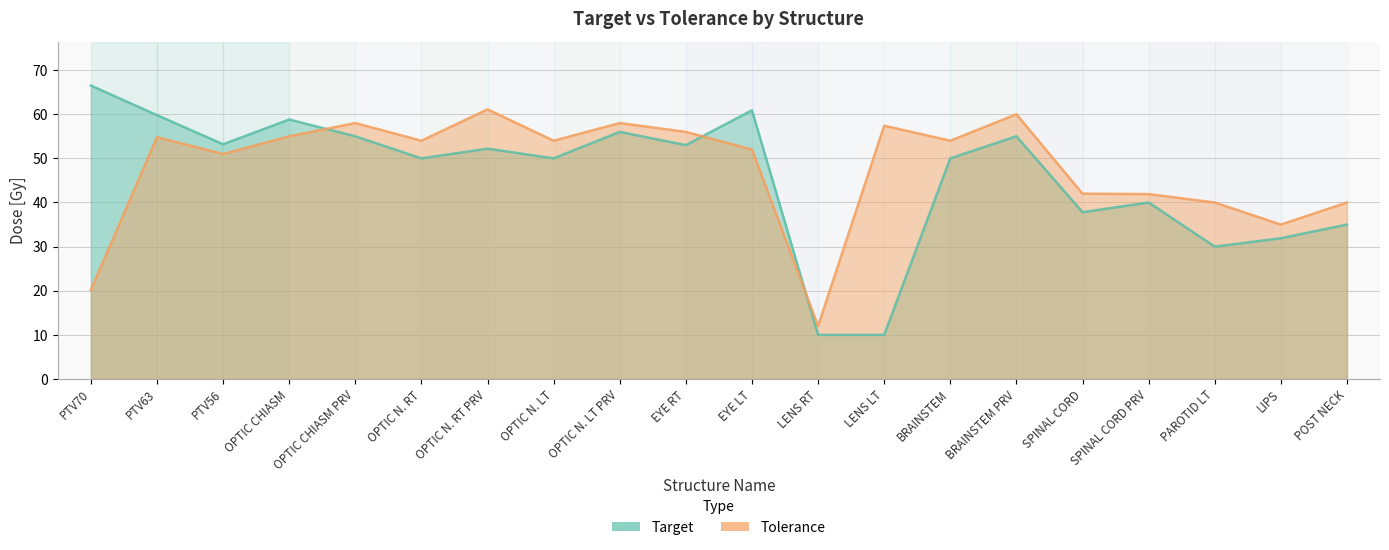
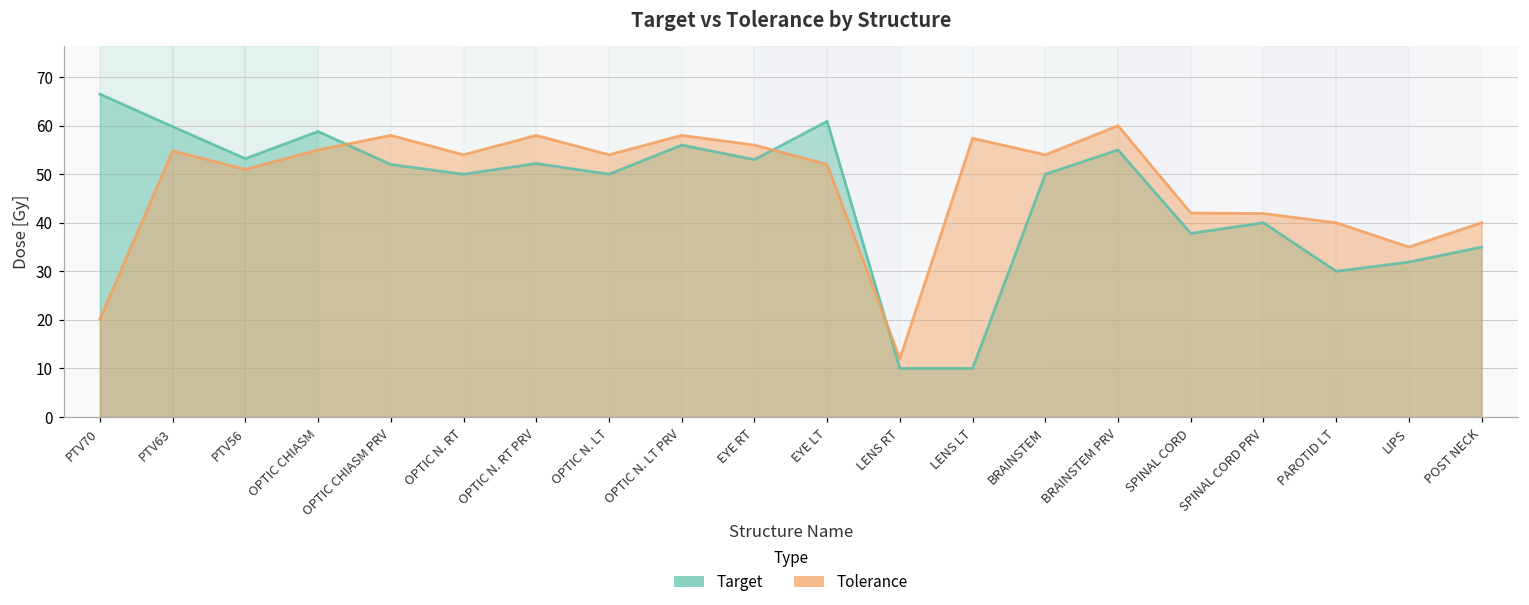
  {
    "Target": {
      "PTV70": 67,
      "PTV63": 60,
      "PTV56": 53,
      "OPTIC CHIASM": 59,
-     "OPTIC CHIASM PRV": 55,
+     "OPTIC CHIASM PRV": 52,
      "OPTIC N. RT": 50,
      "OPTIC N. RT PRV": 52,
      "OPTIC N. LT": 50,
      "OPTIC N. LT PRV": 56,
      "EYE RT": 53,
      "EYE LT": 61,
      "LENS RT": 10,
      "LENS LT": 10,
      "BRAINSTEM": 50,
      "BRAINSTEM PRV": 55,
      "SPINAL CORD": 38,
      "SPINAL CORD PRV": 40,
      "PAROTID LT": 30,
      "LIPS": 32,
      "POST NECK": 35
    },
    "Tolerance": {
      "PTV70": 20,
      "PTV63": 55,
      "PTV56": 51,
      "OPTIC CHIASM": 55,
      "OPTIC CHIASM PRV": 58,
      "OPTIC N. RT": 54,
-     "OPTIC N. RT PRV": 61,
+     "OPTIC N. RT PRV": 58,
      "OPTIC N. LT": 54,
      "OPTIC N. LT PRV": 58,
      "EYE RT": 56,
      "EYE LT": 52,
      "LENS RT": 12,
      "LENS LT": 57,
      "BRAINSTEM": 54,
      "BRAINSTEM PRV": 60,
      "SPINAL CORD": 42,
      "SPINAL CORD PRV": 42,
      "PAROTID LT": 40,
      "LIPS": 35,
      "POST NECK": 40
    }
  }
